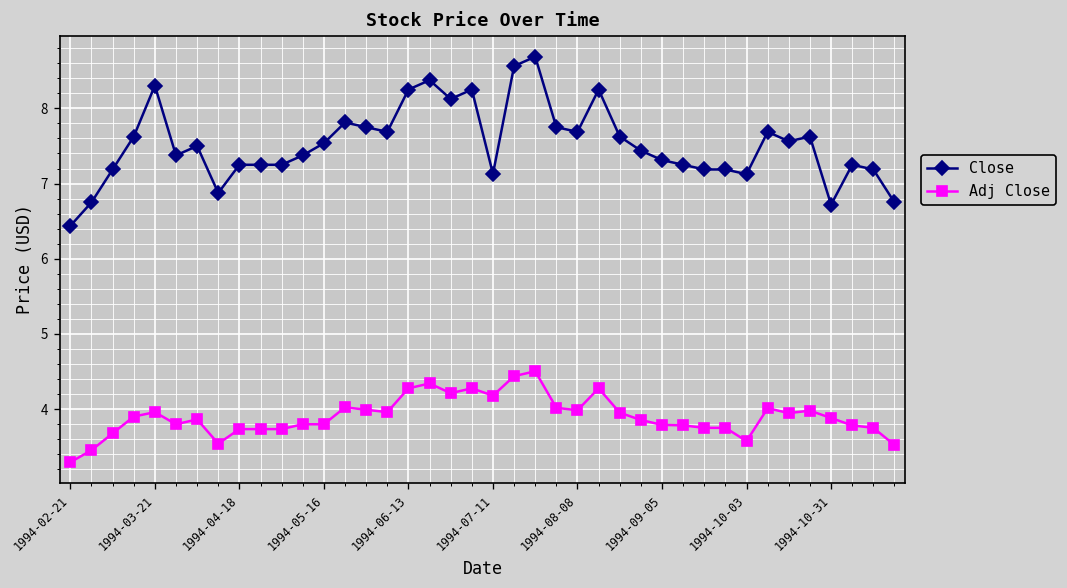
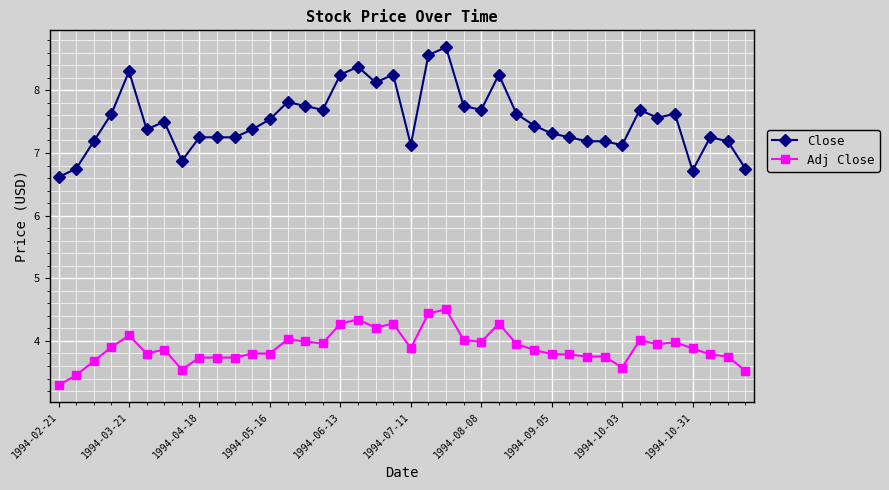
  {
    "Close": {
-     "1994-02-21": 6.4,
+     "1994-02-21": 6.6,
      "1994-03-21": 8.3,
      "1994-04-18": 7.3,
      "1994-05-16": 7.5,
      "1994-06-13": 8.3,
      "1994-07-11": 7.1,
      "1994-08-08": 7.7,
      "1994-09-05": 7.3,
      "1994-10-03": 7.1,
      "1994-10-31": 6.7
    },
    "Adj Close": {
      "1994-02-21": 3.3,
-     "1994-03-21": 4.0,
+     "1994-03-21": 4.1,
      "1994-04-18": 3.7,
      "1994-05-16": 3.8,
      "1994-06-13": 4.3,
-     "1994-07-11": 4.2,
+     "1994-07-11": 3.9,
      "1994-08-08": 4.0,
      "1994-09-05": 3.8,
      "1994-10-03": 3.6,
      "1994-10-31": 3.9
    }
  }
